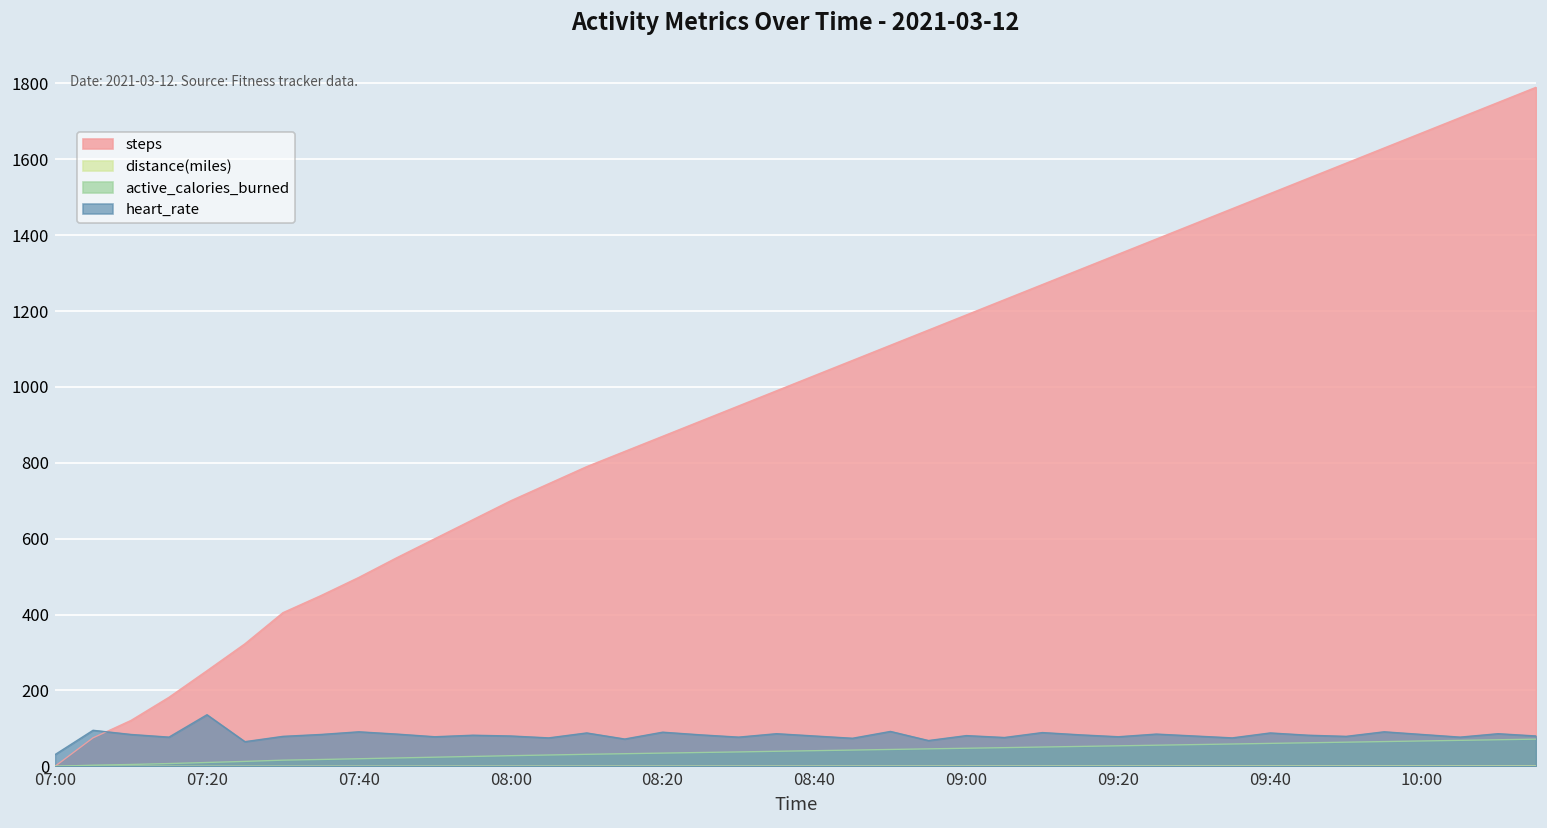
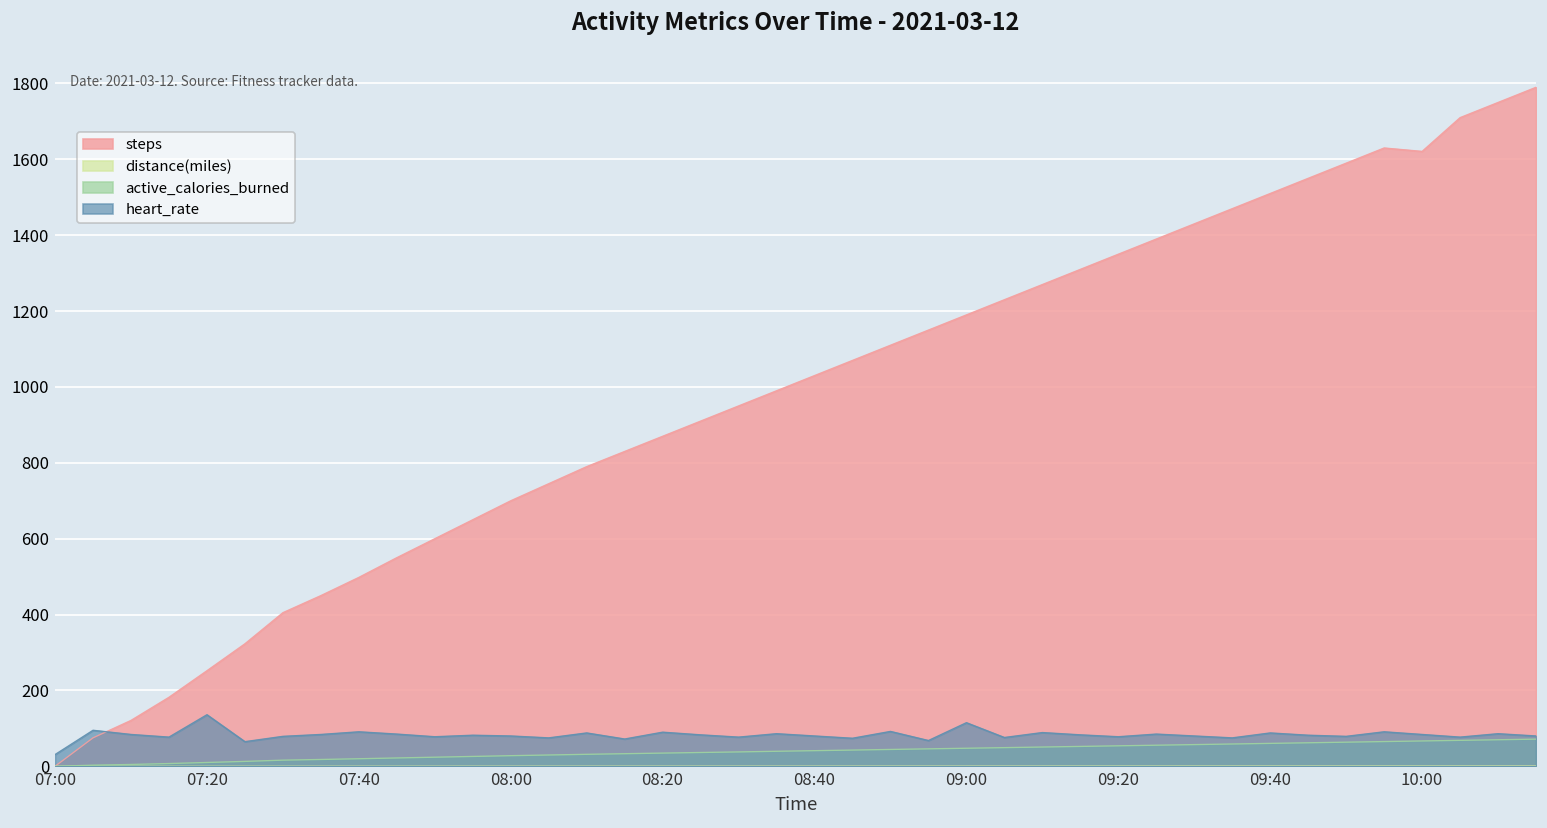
  {
    "steps": {
      "07:20": 250,
      "07:40": 500,
      "08:00": 700,
      "08:20": 870,
      "08:40": 1030,
      "09:00": 1190,
      "09:20": 1350,
      "09:40": 1510,
-     "10:00": 1670
+     "10:00": 1620
    },
    "heart_rate": {
      "07:00": 30,
      "07:20": 140,
      "07:40": 90,
      "08:00": 80,
      "08:20": 90,
      "08:40": 80,
-     "09:00": 80,
+     "09:00": 120,
      "09:20": 80,
      "09:40": 90,
      "10:00": 80
    }
  }
